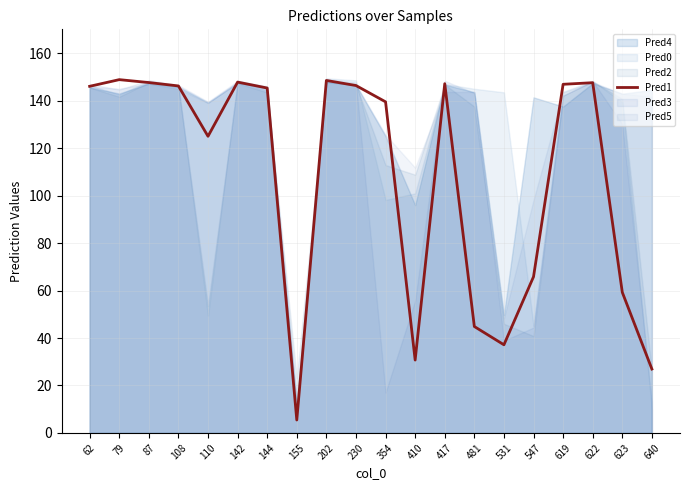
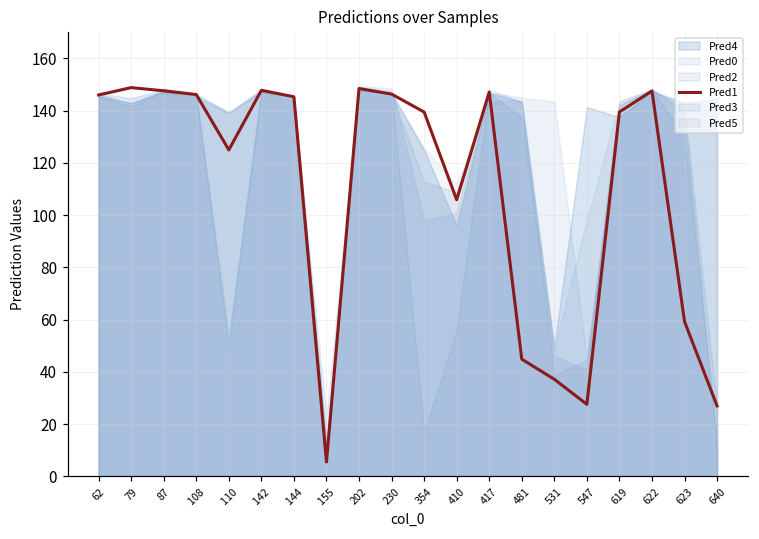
  {
    "Pred1": {
      "79": 149,
      "110": 125,
      "155": 5,
      "354": 139,
-     "410": 31,
+     "410": 106,
      "481": 45,
      "531": 37,
-     "547": 66,
-     "619": 147,
+     "547": 28,
+     "619": 139,
      "623": 59
    }
  }
